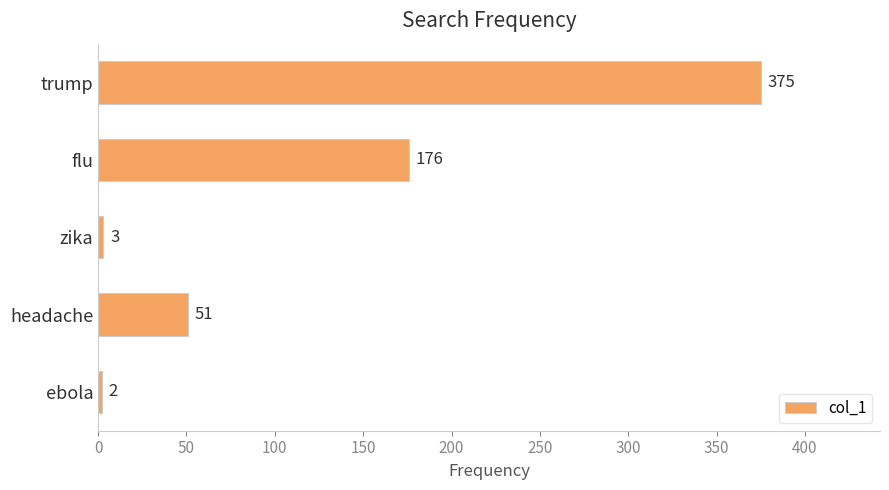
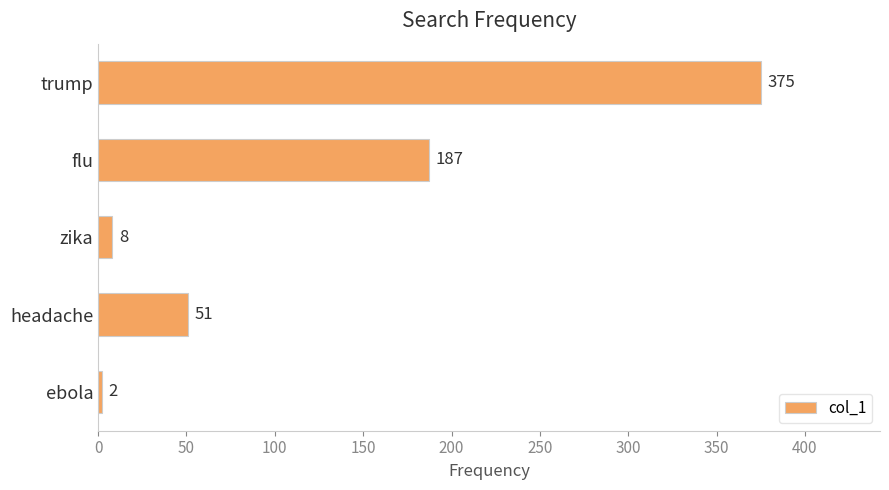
  {
    "trump": 375,
-   "flu": 176,
-   "zika": 3,
+   "flu": 187,
+   "zika": 8,
    "headache": 51,
    "ebola": 2
  }
